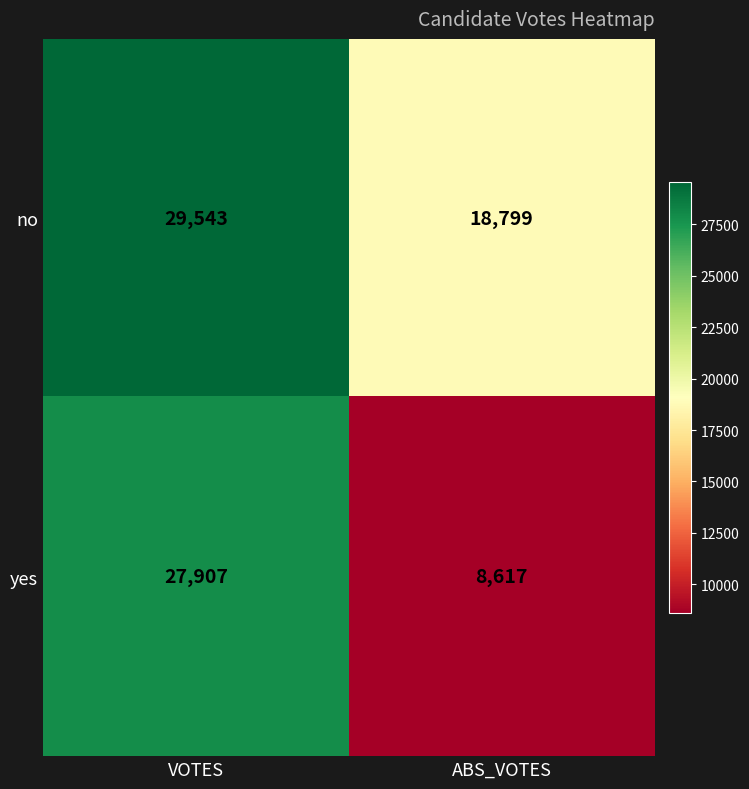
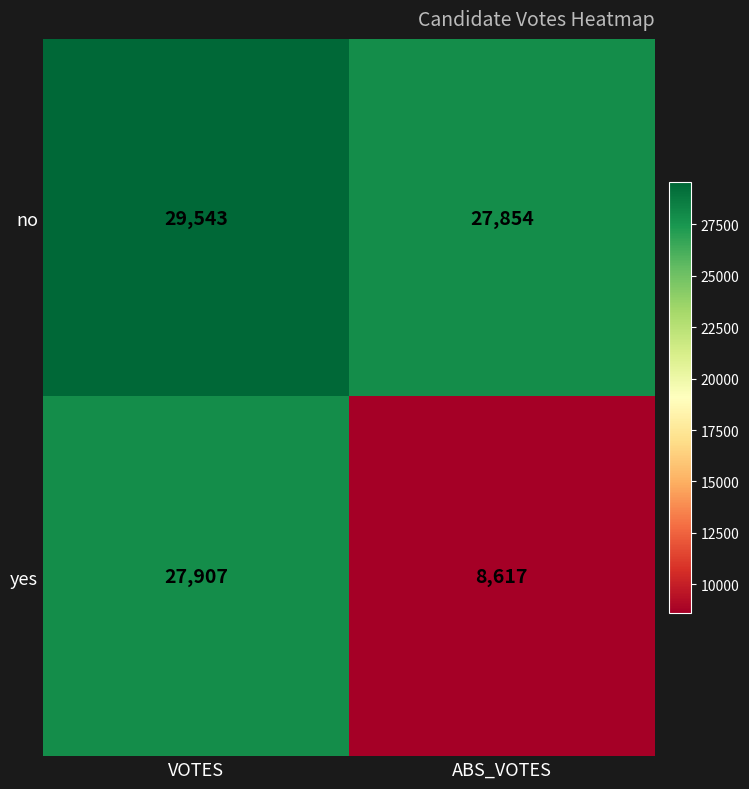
  {
    "no": {
      "VOTES": "29,543",
-     "ABS_VOTES": "18,799"
+     "ABS_VOTES": "27,854"
    },
    "yes": {
      "VOTES": "27,907",
      "ABS_VOTES": "8,617"
    }
  }
